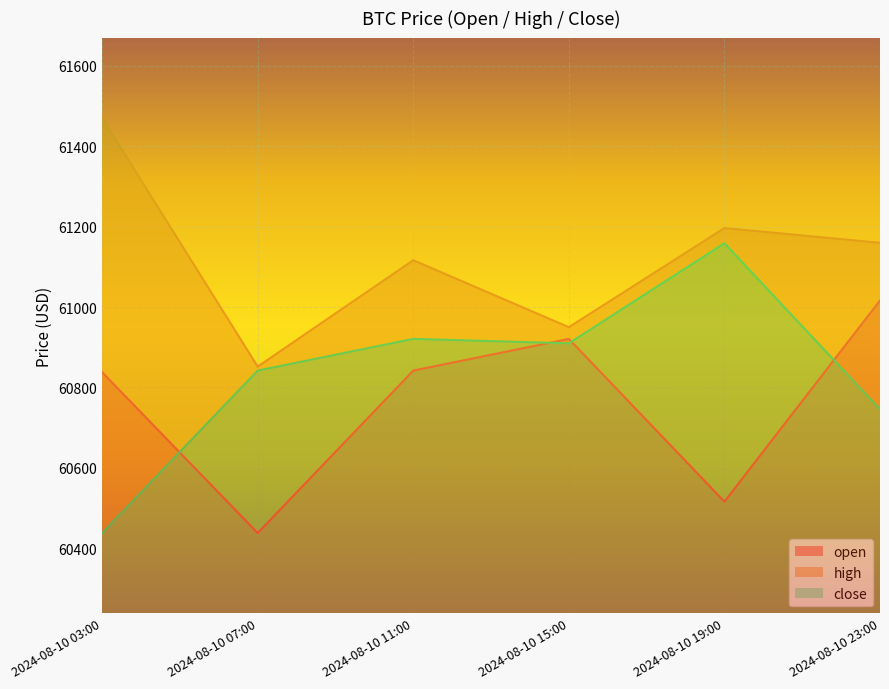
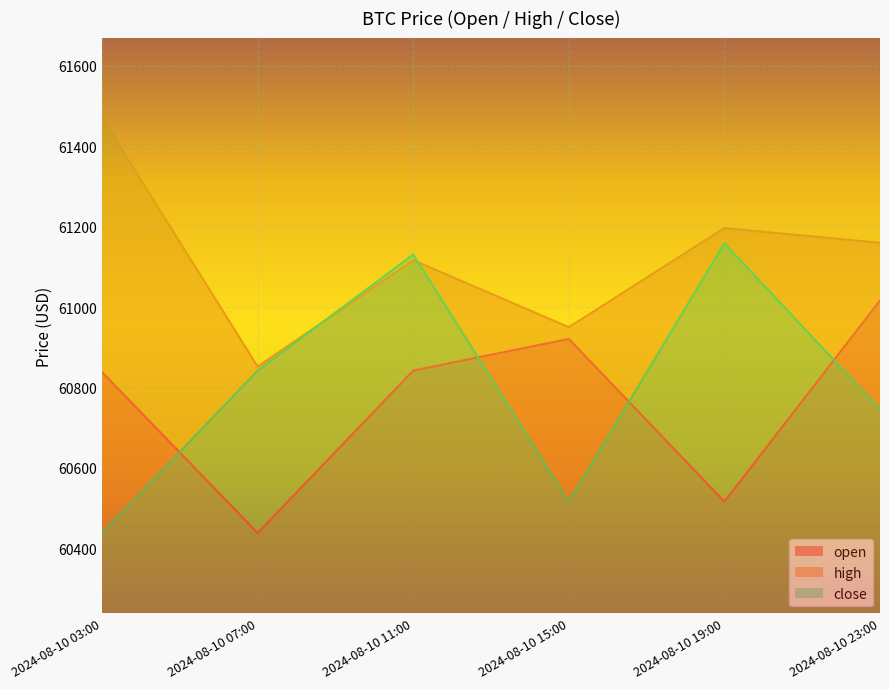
  {
    "close": {
      "2024-08-10 03:00": 60440,
      "2024-08-10 07:00": 60840,
-     "2024-08-10 11:00": 60920,
-     "2024-08-10 15:00": 60910,
+     "2024-08-10 11:00": 61130,
+     "2024-08-10 15:00": 60520,
      "2024-08-10 19:00": 61160,
      "2024-08-10 23:00": 60750
    }
  }
